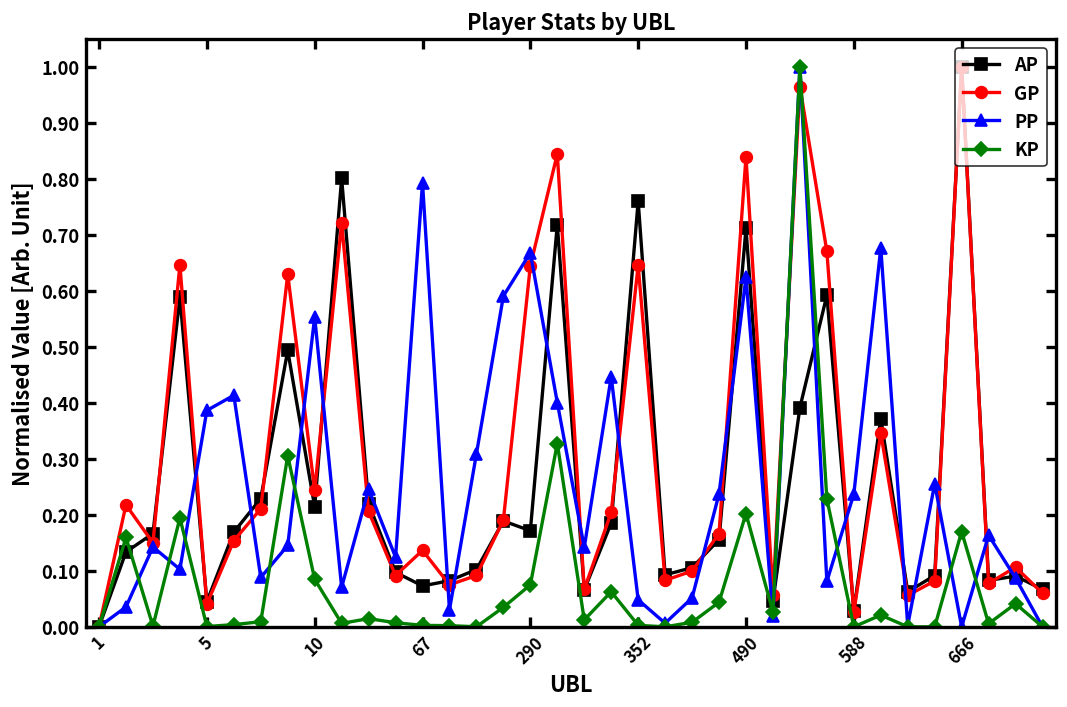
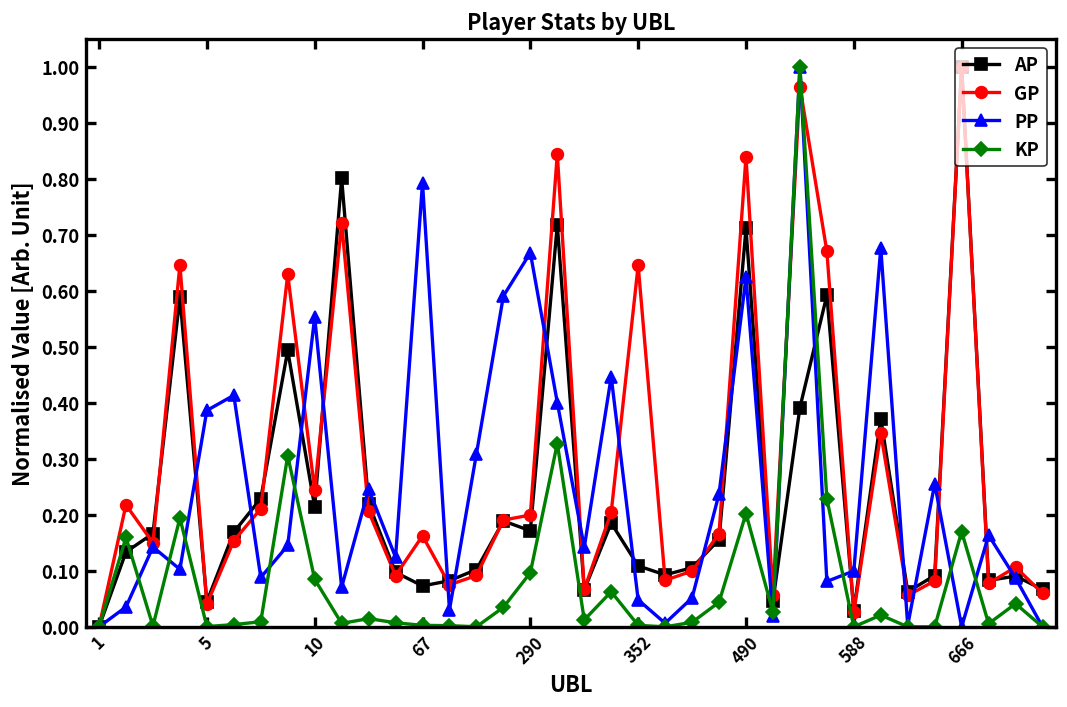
  {
    "AP": {
      "67": 0.07,
      "290": 0.17,
-     "352": 0.76,
+     "352": 0.11,
      "490": 0.71
    },
    "GP": {
-     "67": 0.14,
-     "290": 0.64,
+     "67": 0.16,
+     "290": 0.20,
      "352": 0.65,
      "490": 0.84
    },
    "PP": {
      "67": 0.79,
      "290": 0.67,
      "352": 0.05,
      "490": 0.62,
-     "588": 0.24,
+     "588": 0.10,
      "666": 0.00
    },
    "KP": {
      "67": 0.00,
-     "290": 0.07,
+     "290": 0.10,
      "352": 0.00,
      "490": 0.20,
      "588": 0.00,
      "666": 0.17
    }
  }
